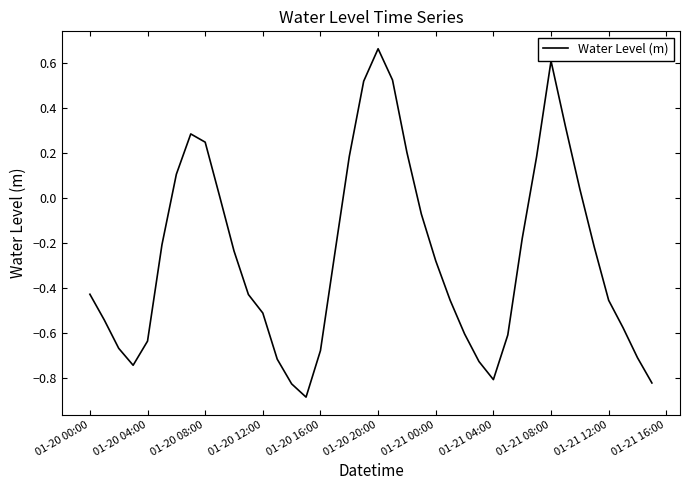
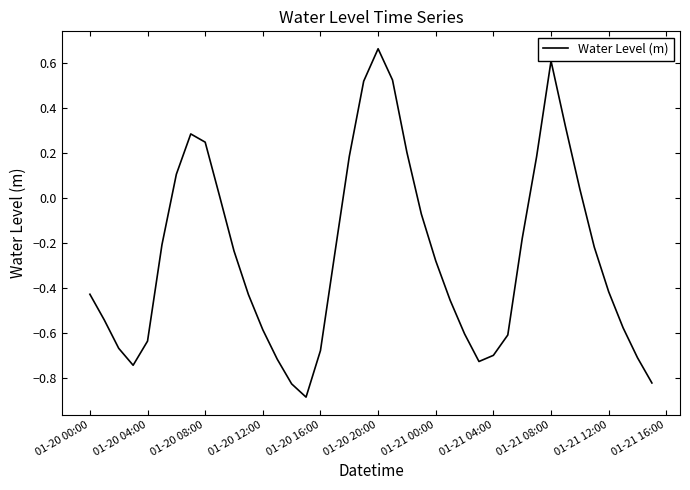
  {
    "01-20 00:00": -0.43,
    "01-20 04:00": -0.64,
    "01-20 08:00": 0.25,
-   "01-20 12:00": -0.51,
+   "01-20 12:00": -0.58,
    "01-20 16:00": -0.68,
    "01-20 20:00": 0.66,
    "01-21 00:00": -0.28,
-   "01-21 04:00": -0.81,
+   "01-21 04:00": -0.70,
    "01-21 08:00": 0.61,
-   "01-21 12:00": -0.45
+   "01-21 12:00": -0.42
  }
